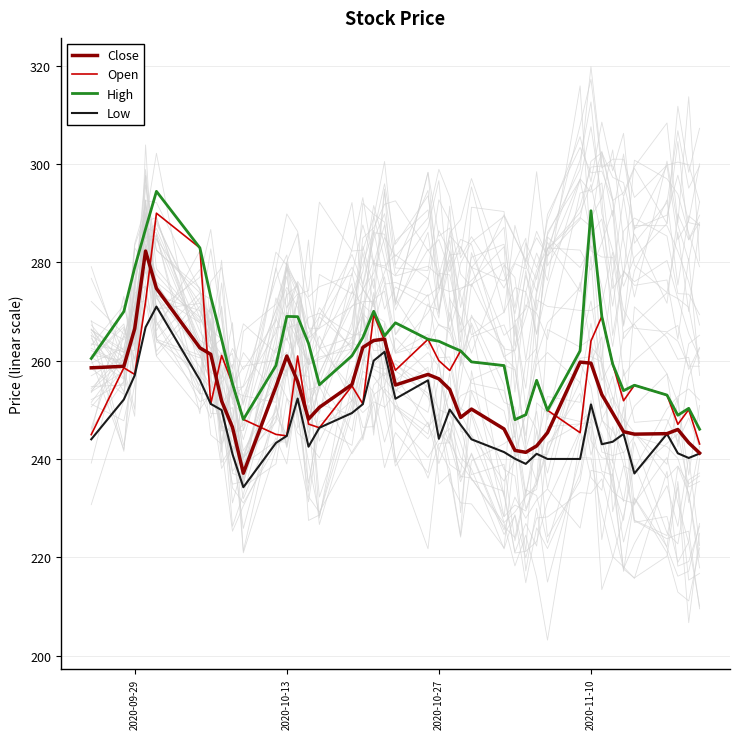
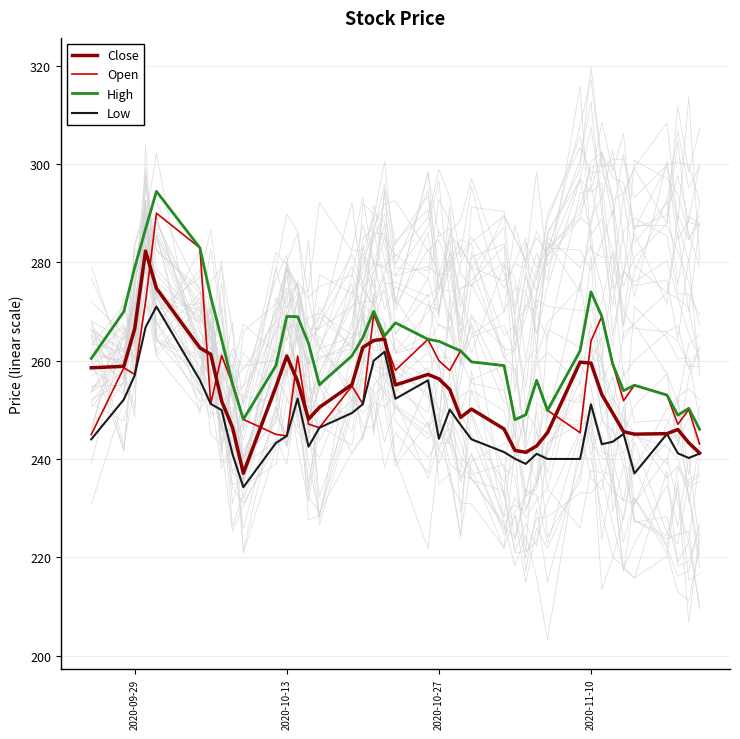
  {
    "High": {
      "2020-10-27": 264,
-     "2020-11-10": 291
+     "2020-11-10": 274
    },
    "Low": {
      "2020-11-10": 251
    }
  }
